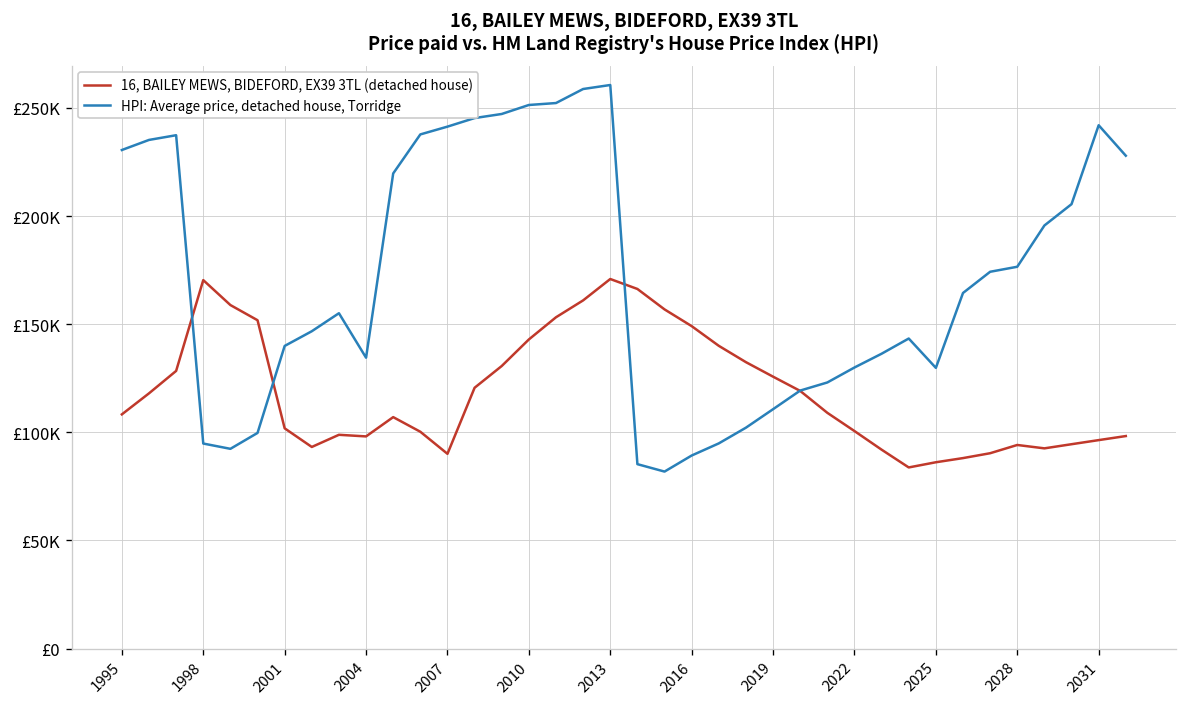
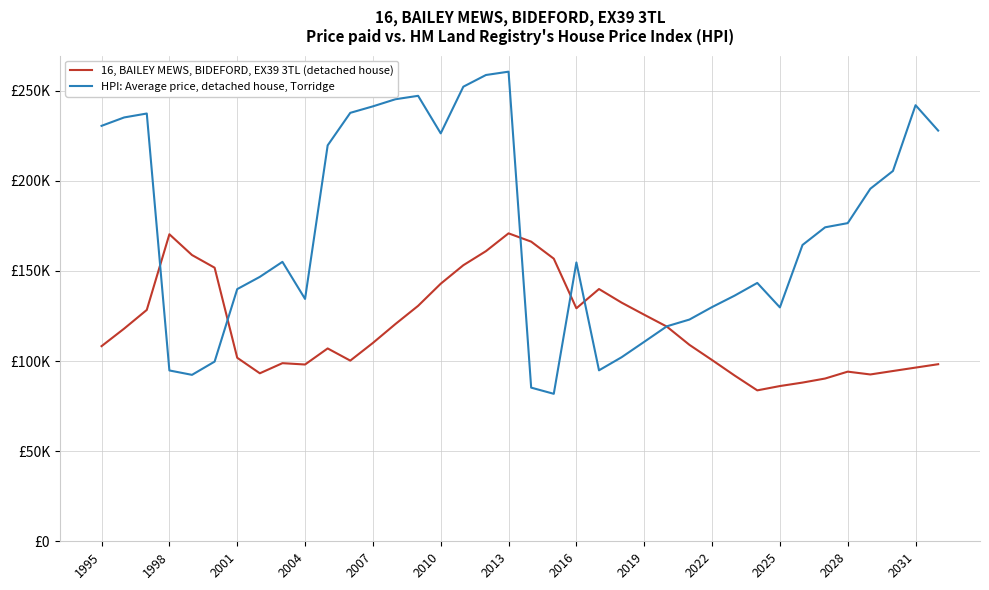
  {
    "16, BAILEY MEWS, BIDEFORD, EX39 3TL (detached house)": {
      "1995": "£108000",
      "1998": "£170000",
      "2001": "£102000",
      "2004": "£98000",
-     "2007": "£90000",
+     "2007": "£110000",
      "2010": "£143000",
      "2013": "£171000",
-     "2016": "£149000",
+     "2016": "£129000",
      "2019": "£126000",
      "2022": "£101000",
      "2025": "£86000",
      "2028": "£94000",
      "2031": "£96000"
    },
    "HPI: Average price, detached house, Torridge": {
      "1995": "£231000",
      "1998": "£95000",
      "2001": "£140000",
      "2004": "£135000",
      "2007": "£241000",
-     "2010": "£251000",
+     "2010": "£226000",
      "2013": "£261000",
-     "2016": "£89000",
+     "2016": "£155000",
      "2019": "£111000",
      "2022": "£130000",
      "2025": "£130000",
      "2028": "£177000",
      "2031": "£242000"
    }
  }
